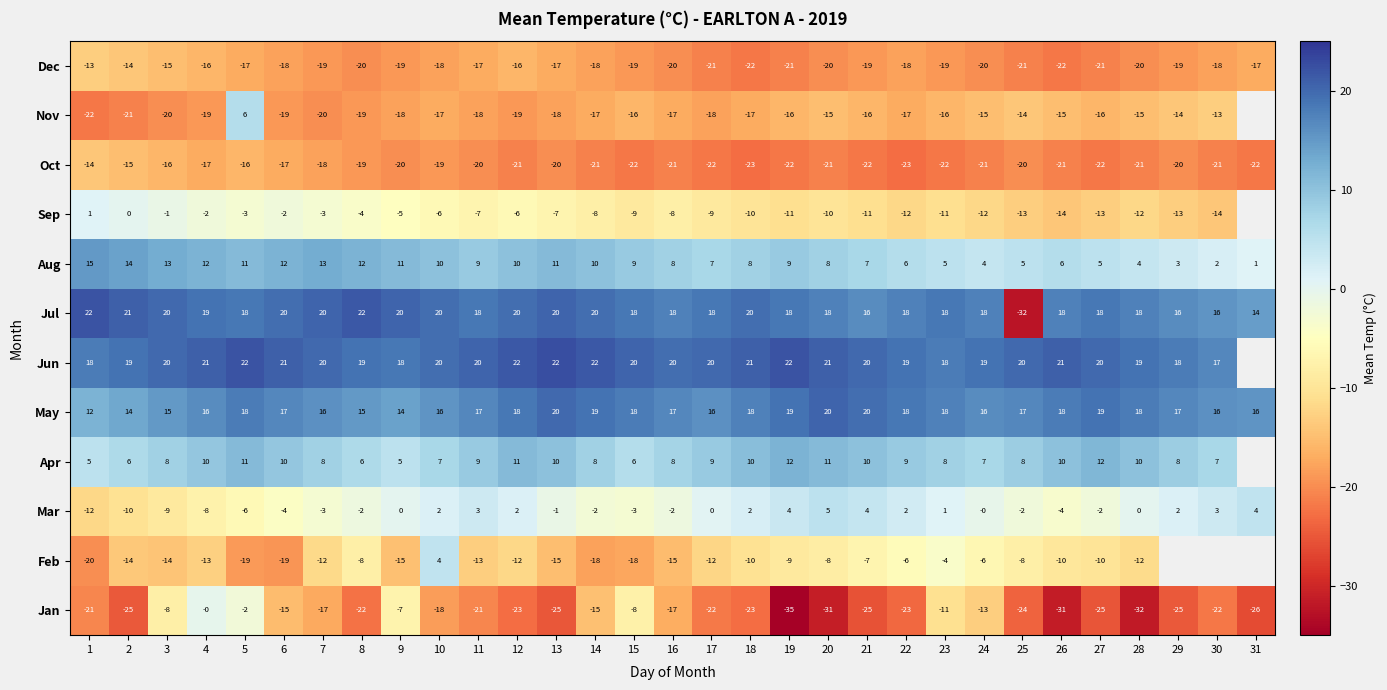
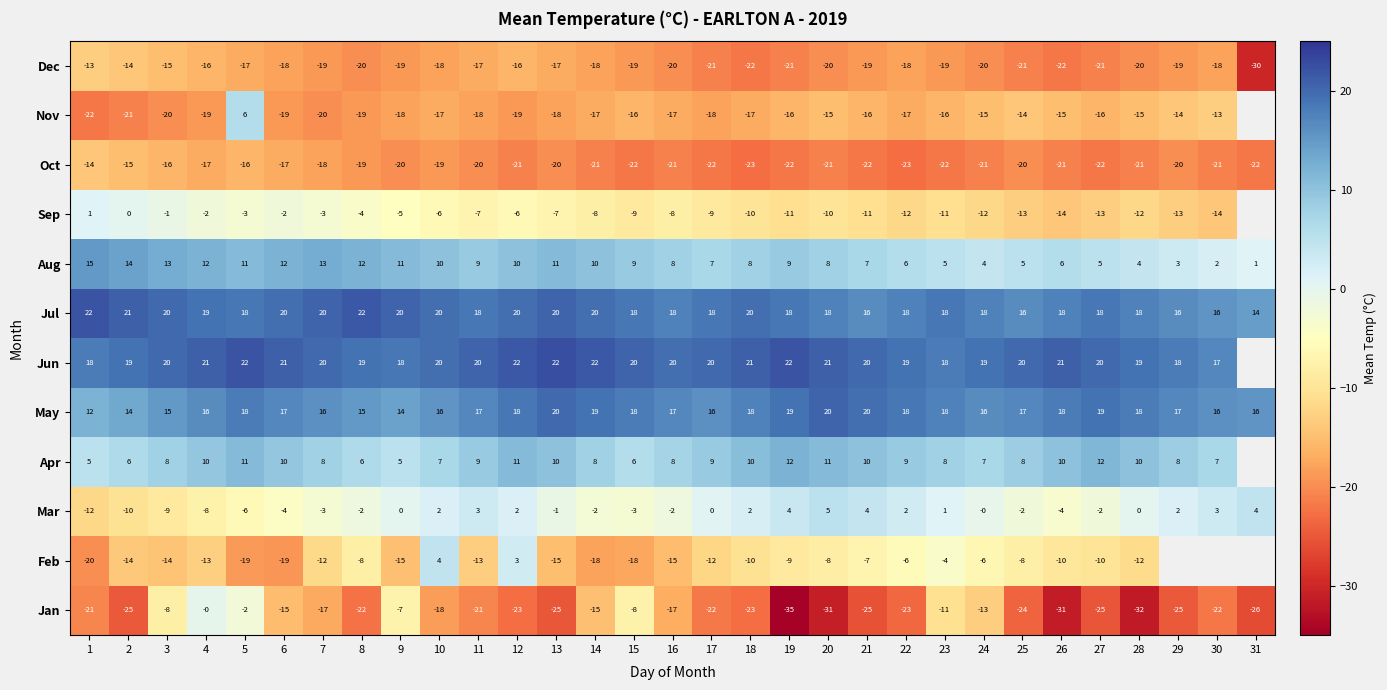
  {
    "Dec": {
      "1": -13,
      "2": -14,
      "3": -15,
      "4": -16,
      "5": -17,
      "6": -18,
      "7": -19,
      "8": -20,
      "9": -19,
      "10": -18,
      "11": -17,
      "12": -16,
      "13": -17,
      "14": -18,
      "15": -19,
      "16": -20,
      "17": -21,
      "18": -22,
      "19": -21,
      "20": -20,
      "21": -19,
      "22": -18,
      "23": -19,
      "24": -20,
      "25": -21,
      "26": -22,
      "27": -21,
      "28": -20,
      "29": -19,
      "30": -18,
-     "31": -17
+     "31": -30
    },
    "Jul": {
      "1": 22,
      "2": 21,
      "3": 20,
      "4": 19,
      "5": 18,
      "6": 20,
      "7": 20,
      "8": 22,
      "9": 20,
      "10": 20,
      "11": 18,
      "12": 20,
      "13": 20,
      "14": 20,
      "15": 18,
      "16": 18,
      "17": 18,
      "18": 20,
      "19": 18,
      "20": 18,
      "21": 16,
      "22": 18,
      "23": 18,
      "24": 18,
-     "25": -32,
+     "25": 16,
      "26": 18,
      "27": 18,
      "28": 18,
      "29": 16,
      "30": 16,
      "31": 14
    },
    "Feb": {
      "1": -20,
      "2": -14,
      "3": -14,
      "4": -13,
      "5": -19,
      "6": -19,
      "7": -12,
      "8": -8,
      "9": -15,
      "10": 4,
      "11": -13,
-     "12": -12,
+     "12": 3,
      "13": -15,
      "14": -18,
      "15": -18,
      "16": -15,
      "17": -12,
      "18": -10,
      "19": -9,
      "20": -8,
      "21": -7,
      "22": -6,
      "23": -4,
      "24": -6,
      "25": -8,
      "26": -10,
      "27": -10,
      "28": -12
    }
  }
